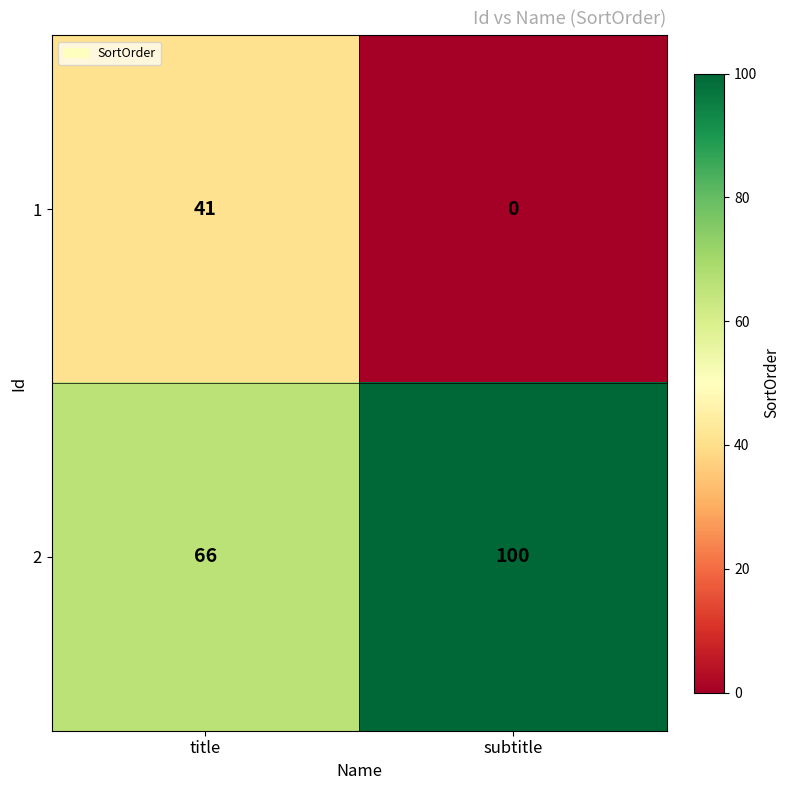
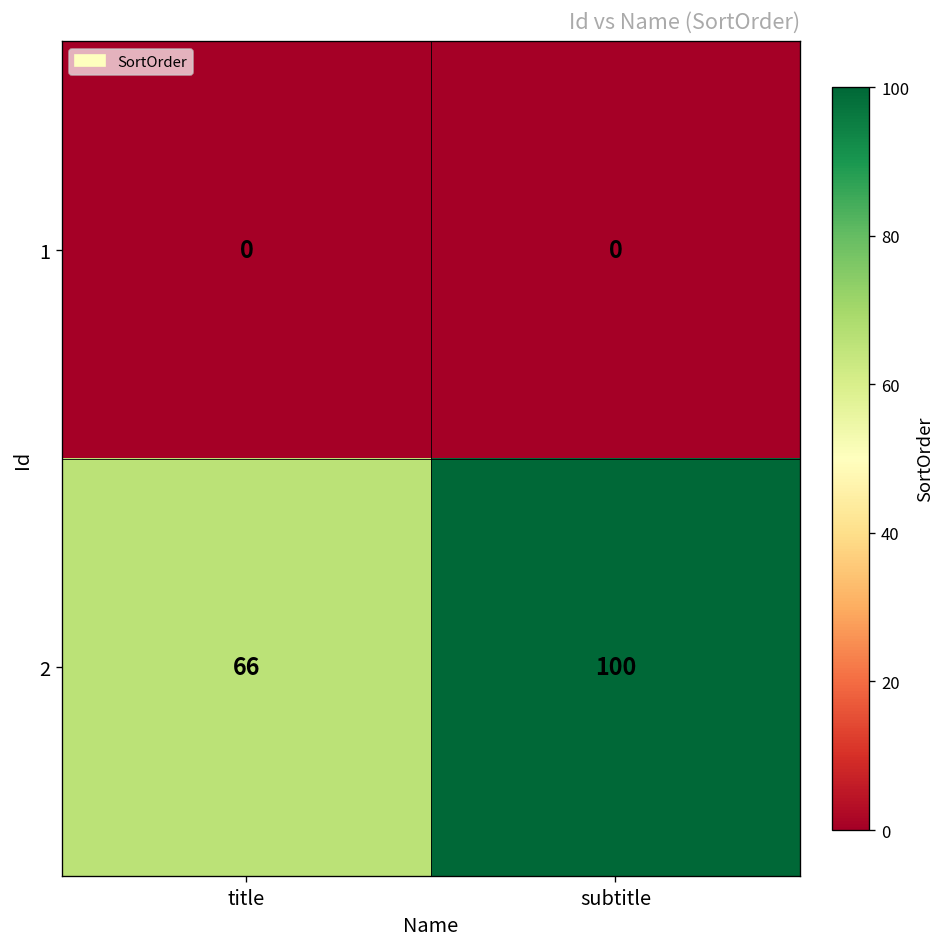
  {
    "1": {
-     "title": 41,
+     "title": 0,
      "subtitle": 0
    },
    "2": {
      "title": 66,
      "subtitle": 100
    }
  }
